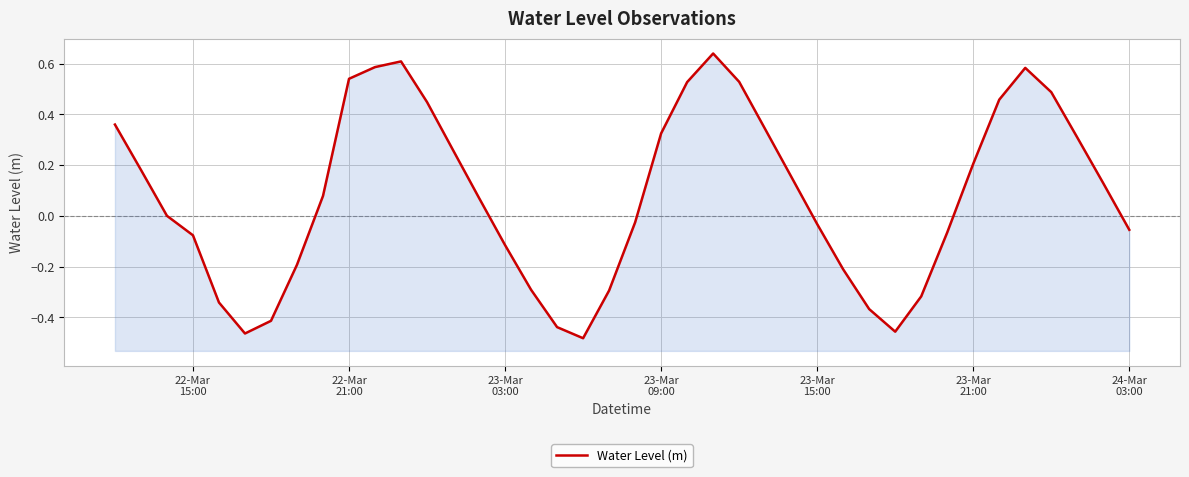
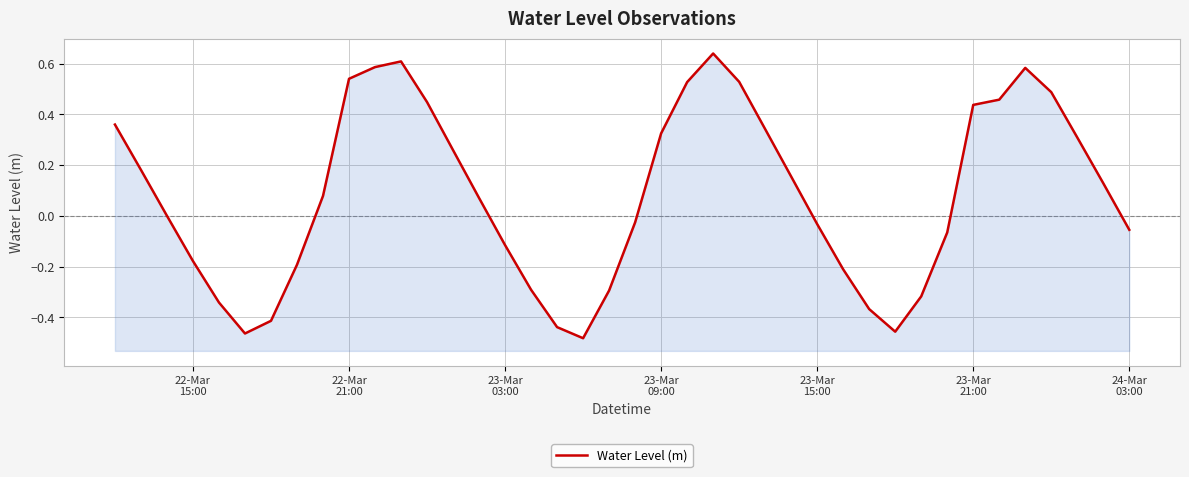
  {
-   "22-Mar 15:00": -0.08,
+   "22-Mar 15:00": -0.18,
    "22-Mar 21:00": 0.54,
    "23-Mar 03:00": -0.12,
    "23-Mar 09:00": 0.33,
    "23-Mar 15:00": -0.03,
-   "23-Mar 21:00": 0.21,
+   "23-Mar 21:00": 0.44,
    "24-Mar 03:00": -0.05
  }
